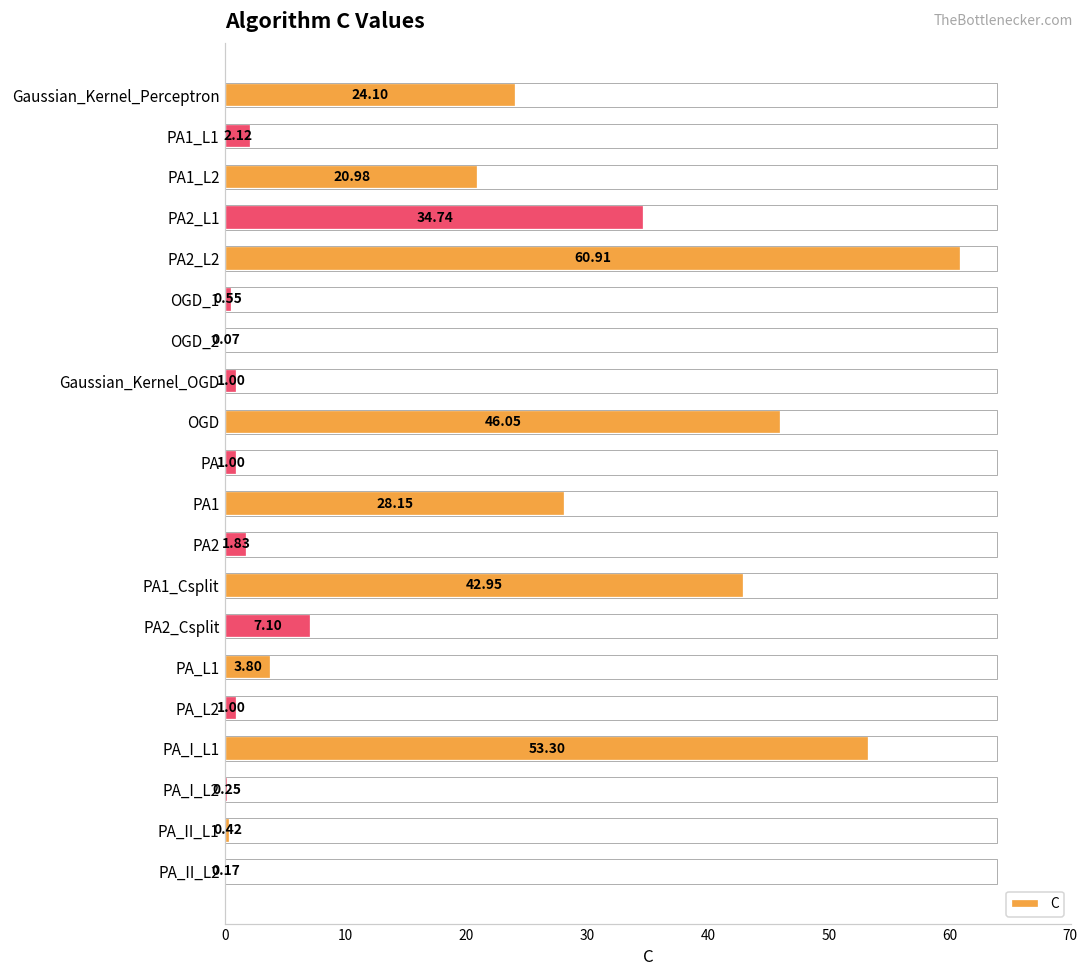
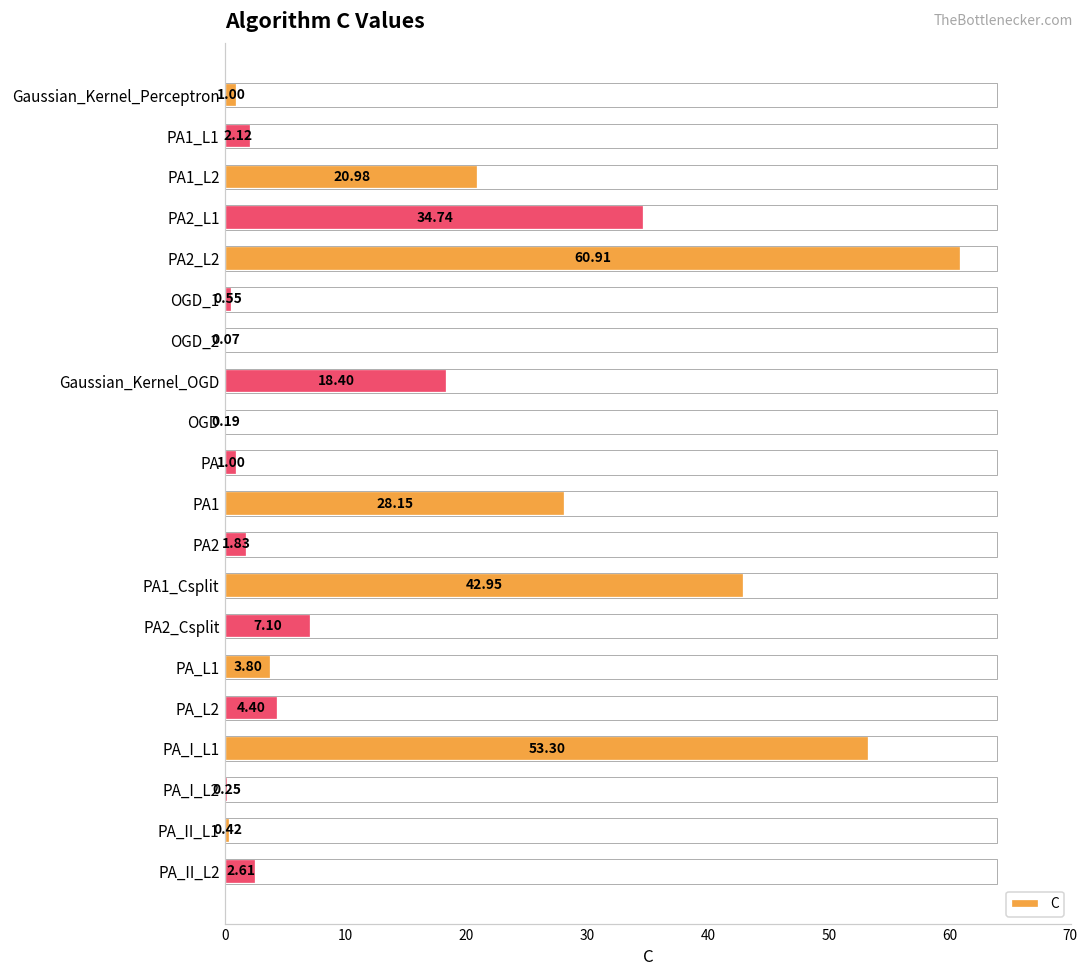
  {
-   "Gaussian_Kernel_Perceptron": 24.10,
+   "Gaussian_Kernel_Perceptron": 1.00,
    "PA1_L1": 2.12,
    "PA1_L2": 20.98,
    "PA2_L1": 34.74,
    "PA2_L2": 60.91,
    "OGD_1": 0.55,
    "OGD_2": 0.07,
-   "Gaussian_Kernel_OGD": 1.00,
-   "OGD": 46.05,
+   "Gaussian_Kernel_OGD": 18.40,
+   "OGD": 0.19,
    "PA": 1.00,
    "PA1": 28.15,
    "PA2": 1.83,
    "PA1_Csplit": 42.95,
    "PA2_Csplit": 7.10,
    "PA_L1": 3.80,
-   "PA_L2": 1.00,
+   "PA_L2": 4.40,
    "PA_I_L1": 53.30,
    "PA_I_L2": 0.25,
    "PA_II_L1": 0.42,
-   "PA_II_L2": 0.17
+   "PA_II_L2": 2.61
  }
